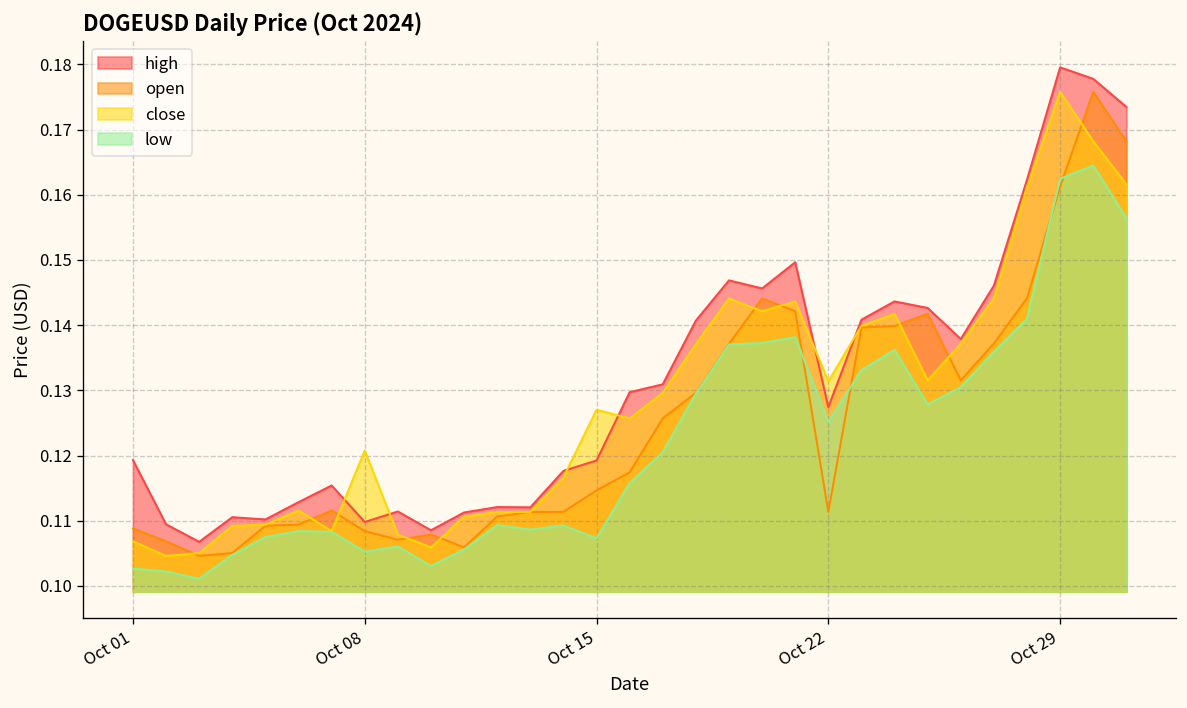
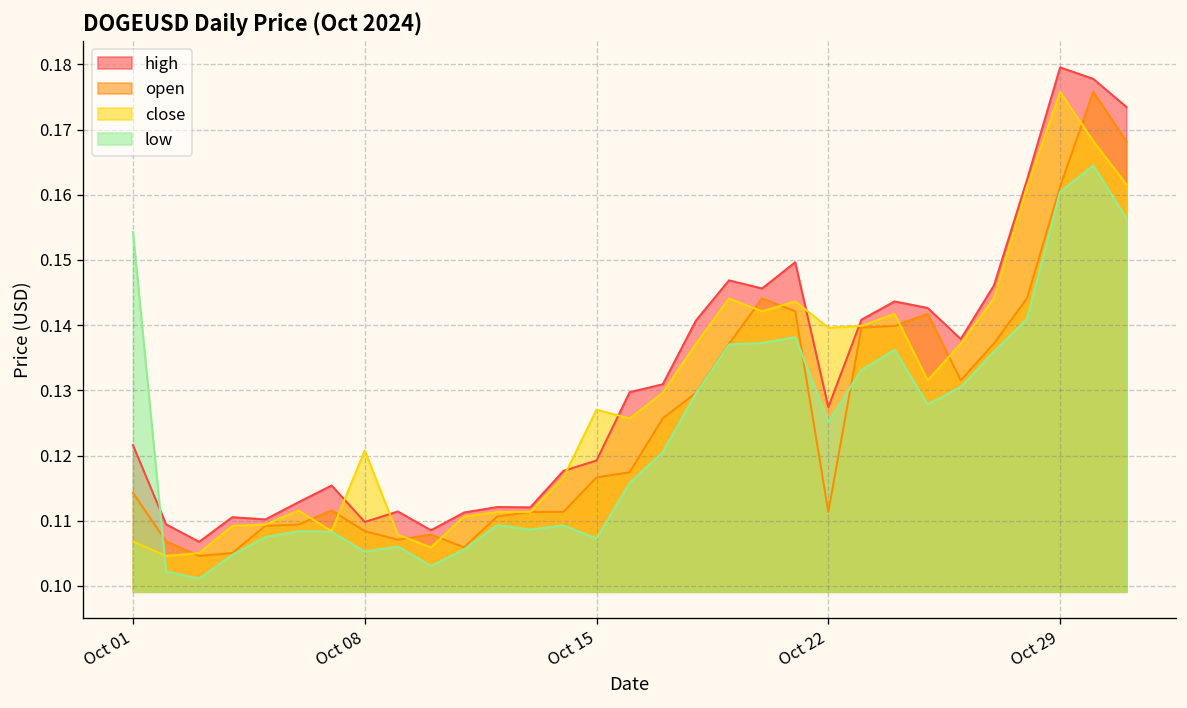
  {
    "high": {
-     "Oct 01": 0.119,
+     "Oct 01": 0.122,
      "Oct 08": 0.110,
      "Oct 15": 0.119,
      "Oct 22": 0.127,
      "Oct 29": 0.180
    },
    "open": {
-     "Oct 01": 0.109,
+     "Oct 01": 0.114,
      "Oct 08": 0.108,
-     "Oct 15": 0.115,
+     "Oct 15": 0.117,
      "Oct 22": 0.111,
      "Oct 29": 0.161
    },
    "close": {
      "Oct 01": 0.107,
      "Oct 08": 0.121,
      "Oct 15": 0.127,
-     "Oct 22": 0.131,
+     "Oct 22": 0.140,
      "Oct 29": 0.176
    },
    "low": {
-     "Oct 01": 0.103,
+     "Oct 01": 0.154,
      "Oct 08": 0.105,
      "Oct 15": 0.107,
      "Oct 22": 0.125,
-     "Oct 29": 0.162
+     "Oct 29": 0.160
    }
  }
